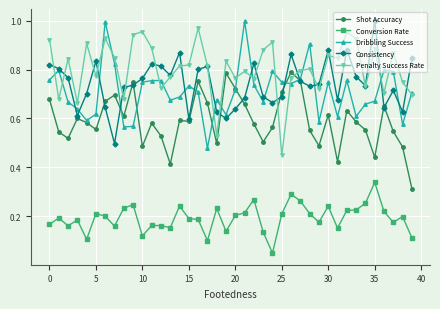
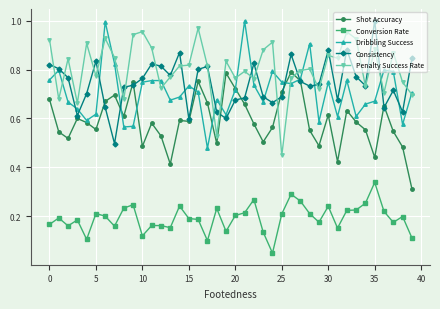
  {
    "Dribbling Success": {
      "0": 0.76,
      "5": 0.62,
      "10": 0.75,
      "15": 0.73,
      "25": 0.75,
      "30": 0.75,
      "35": 0.67
    },
    "Consistency": {
      "0": 0.82,
      "5": 0.83,
      "10": 0.76,
-     "20": 0.64,
+     "20": 0.68,
      "25": 0.69,
      "30": 0.88
    },
    "Penalty Success Rate": {
      "0": 0.92,
      "5": 0.77,
      "10": 0.96,
      "15": 0.82,
      "20": 0.77,
      "25": 0.45,
      "30": 0.86
    }
  }
